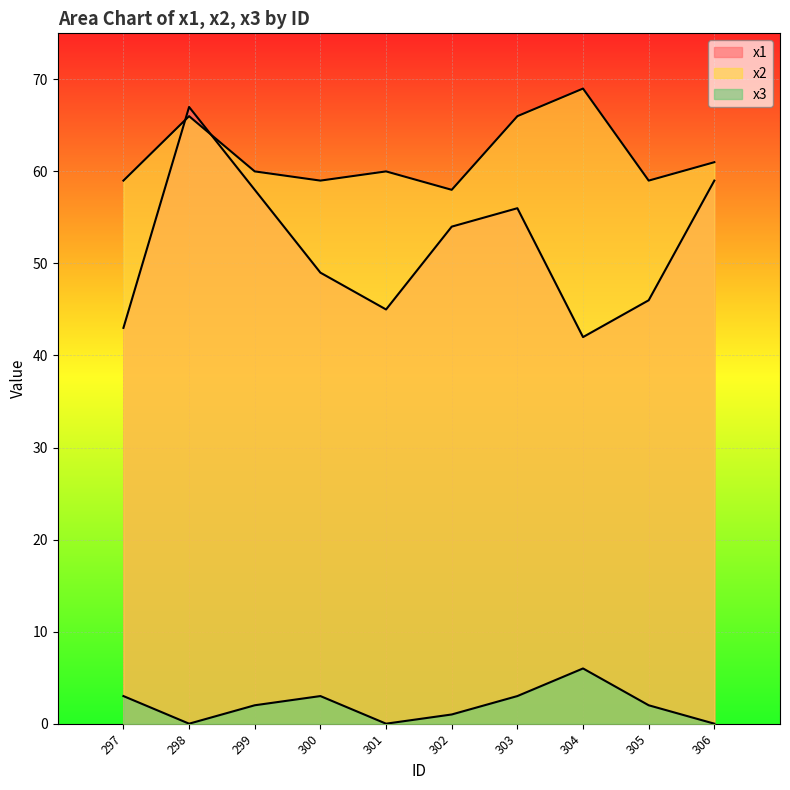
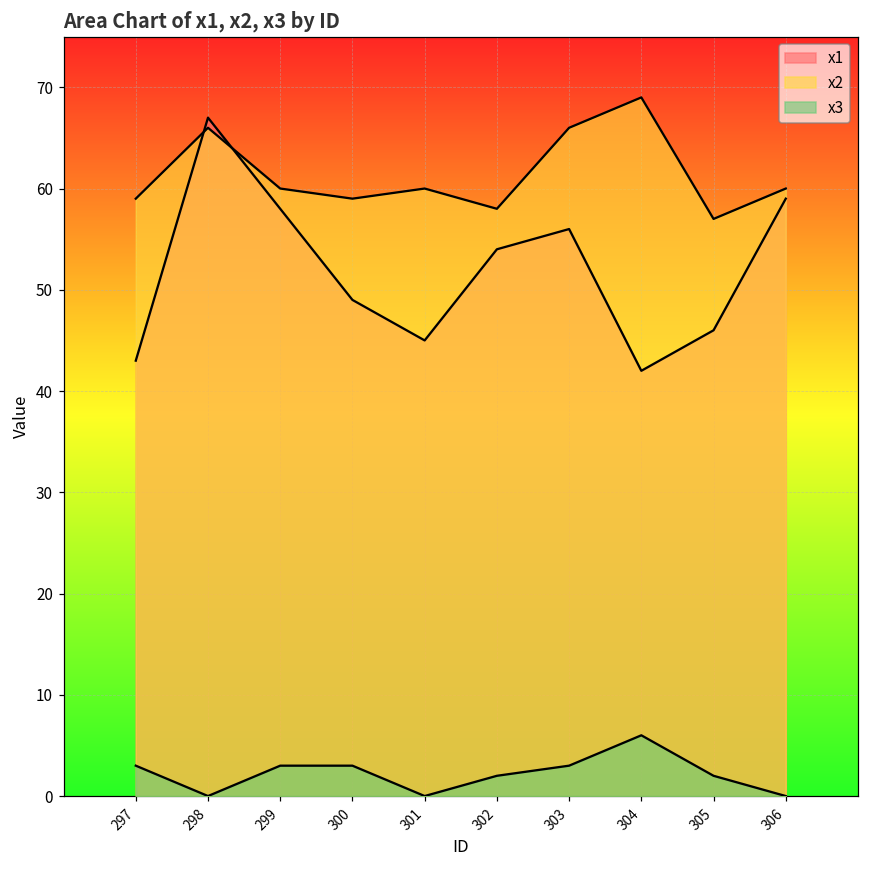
  {
    "x1": {
      "297": 43,
      "298": 67,
      "299": 58,
      "300": 49,
      "301": 45,
      "302": 54,
      "303": 56,
      "304": 42,
      "305": 46,
      "306": 59
    },
    "x2": {
      "297": 59,
      "298": 66,
      "299": 60,
      "300": 59,
      "301": 60,
      "302": 58,
      "303": 66,
      "304": 69,
-     "305": 59,
-     "306": 61
+     "305": 57,
+     "306": 60
    },
    "x3": {
      "297": 3,
      "298": 0,
-     "299": 2,
+     "299": 3,
      "300": 3,
      "301": 0,
-     "302": 1,
+     "302": 2,
      "303": 3,
      "304": 6,
      "305": 2,
      "306": 0
    }
  }
